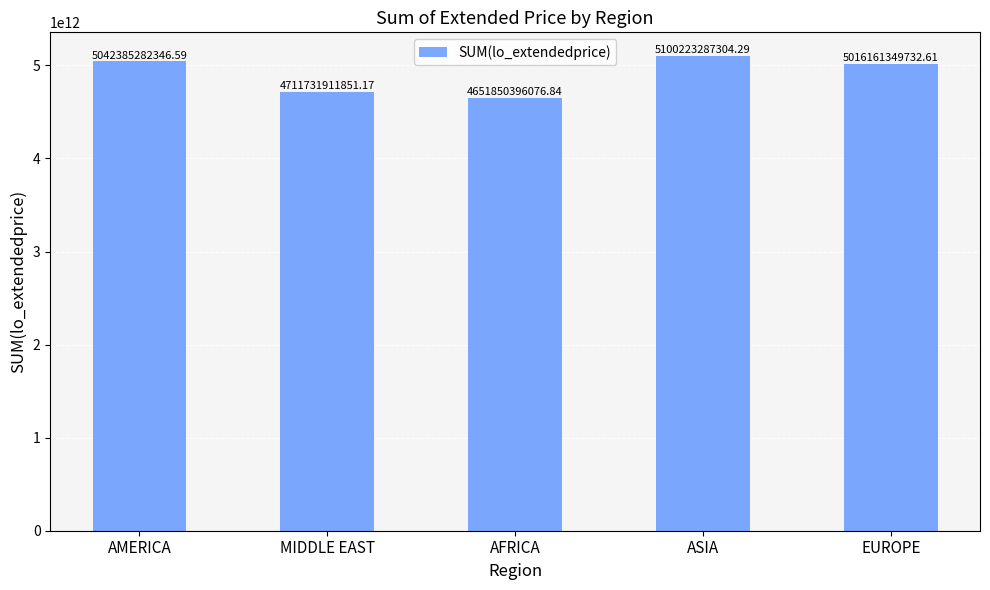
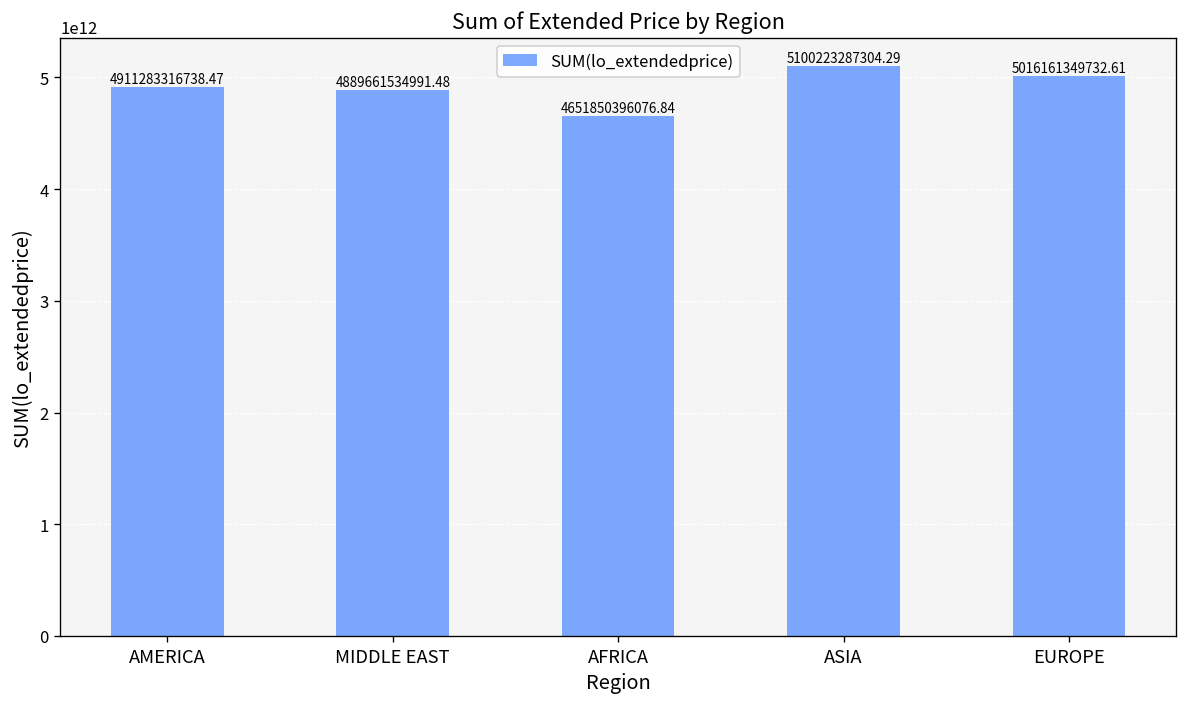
  {
-   "AMERICA": 5042385282346.59,
-   "MIDDLE EAST": 4711731911851.17,
+   "AMERICA": 4911283316738.47,
+   "MIDDLE EAST": 4889661534991.48,
    "AFRICA": 4651850396076.84,
    "ASIA": 5100223287304.29,
    "EUROPE": 5016161349732.61
  }
